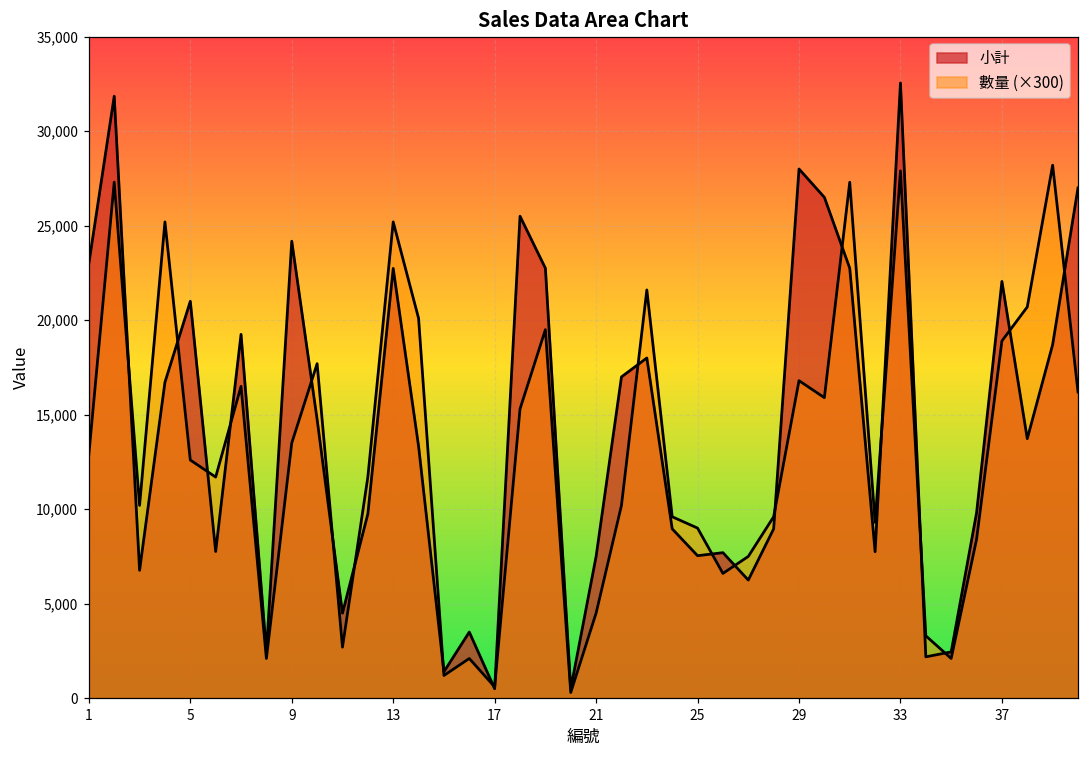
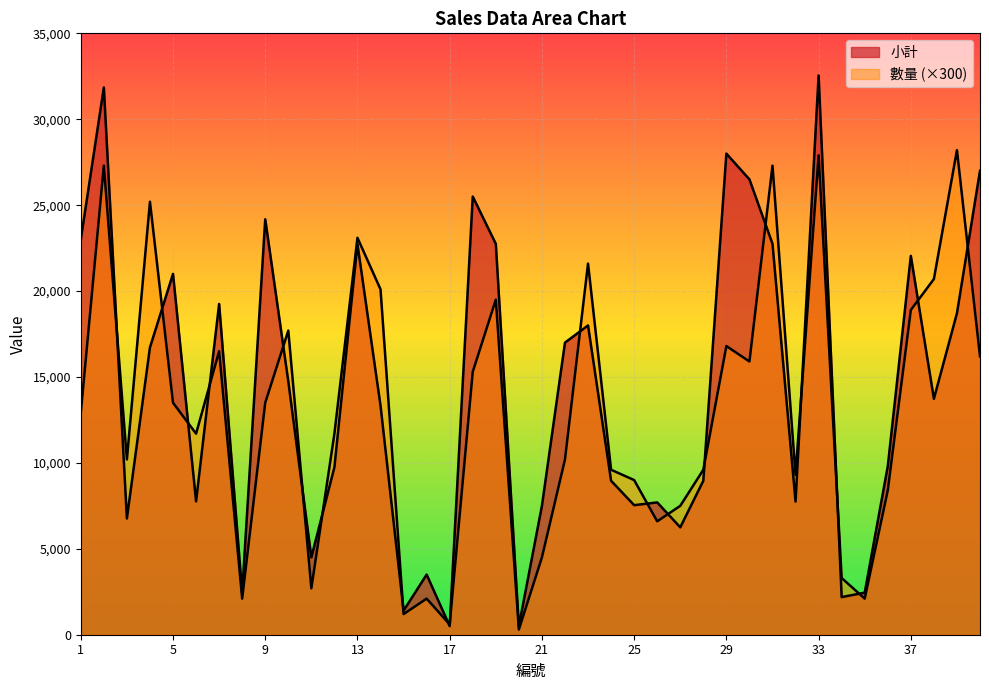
  {
    "小計": {
      "1": "23,000",
      "5": "21,000",
      "9": "24,200",
      "13": "22,700",
      "21": "7,500",
      "25": "7,500",
      "29": "28,000",
      "33": "32,600",
      "37": "22,100"
    },
    "數量 (×300)": {
      "1": "12,900",
-     "5": "12,600",
+     "5": "13,500",
      "9": "13,500",
-     "13": "25,200",
+     "13": "23,100",
      "21": "4,500",
      "25": "9,000",
      "29": "16,800",
      "33": "27,900",
      "37": "18,900"
    }
  }
